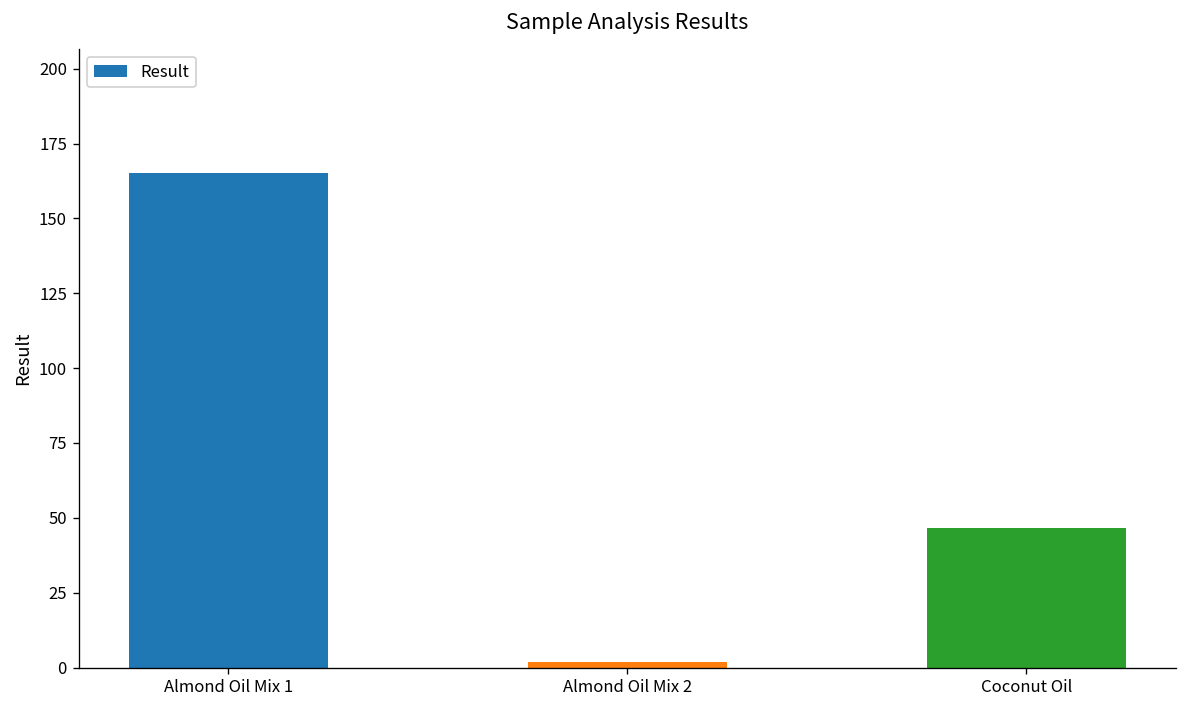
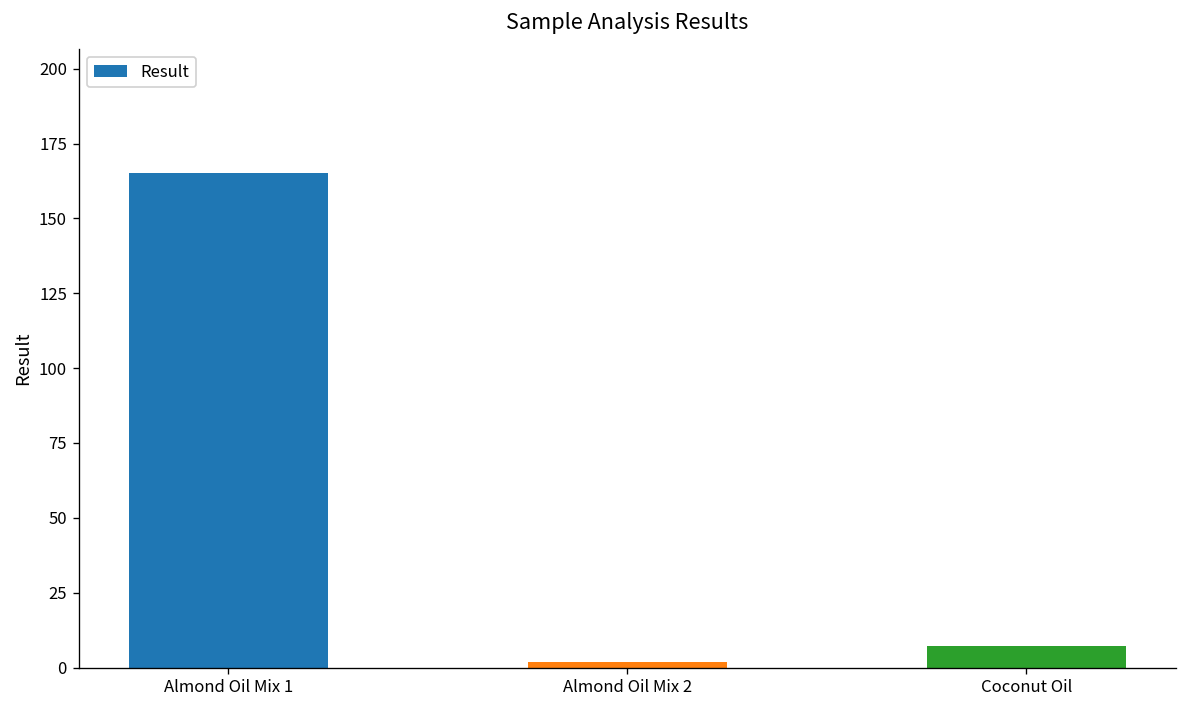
  {
    "Almond Oil Mix 1": 165,
    "Almond Oil Mix 2": 2,
-   "Coconut Oil": 47
+   "Coconut Oil": 7
  }
